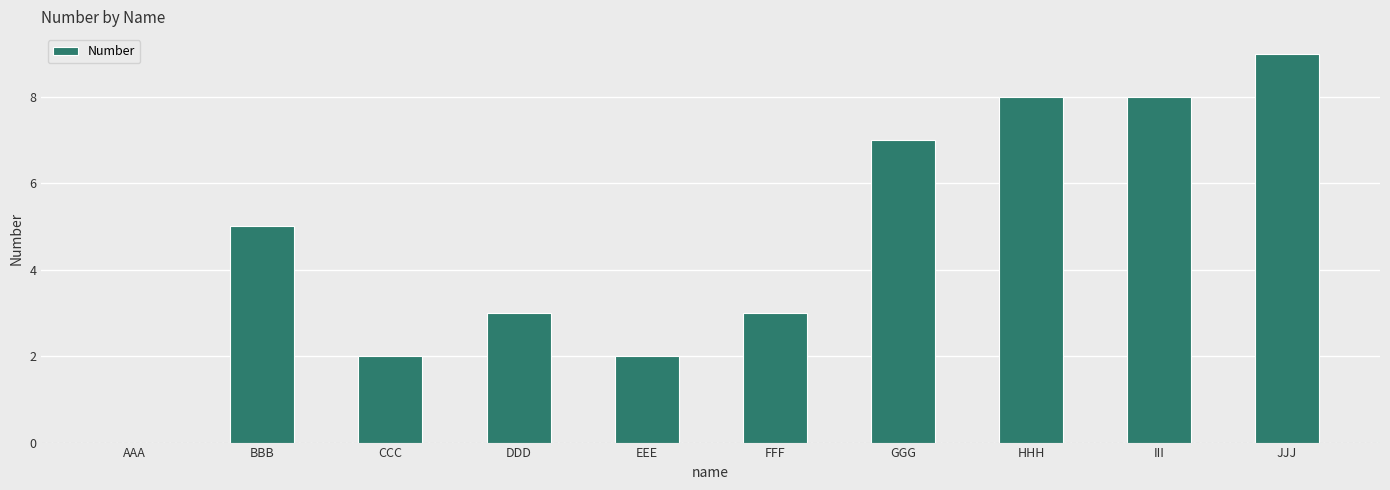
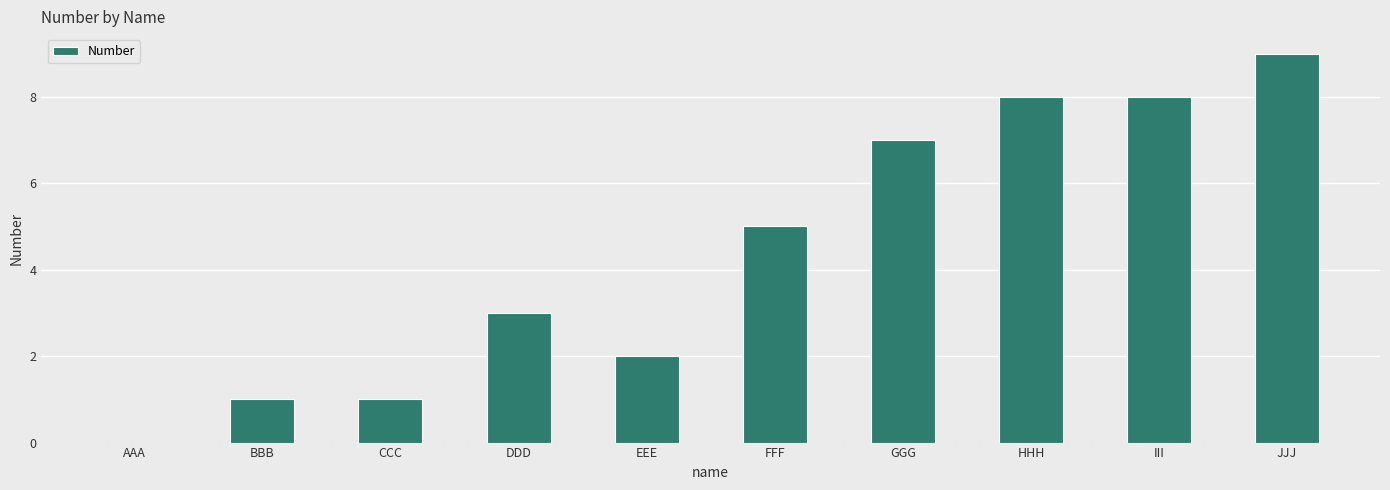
  {
    "AAA": 0,
-   "BBB": 5,
-   "CCC": 2,
+   "BBB": 1,
+   "CCC": 1,
    "DDD": 3,
    "EEE": 2,
-   "FFF": 3,
+   "FFF": 5,
    "GGG": 7,
    "HHH": 8,
    "III": 8,
    "JJJ": 9
  }
